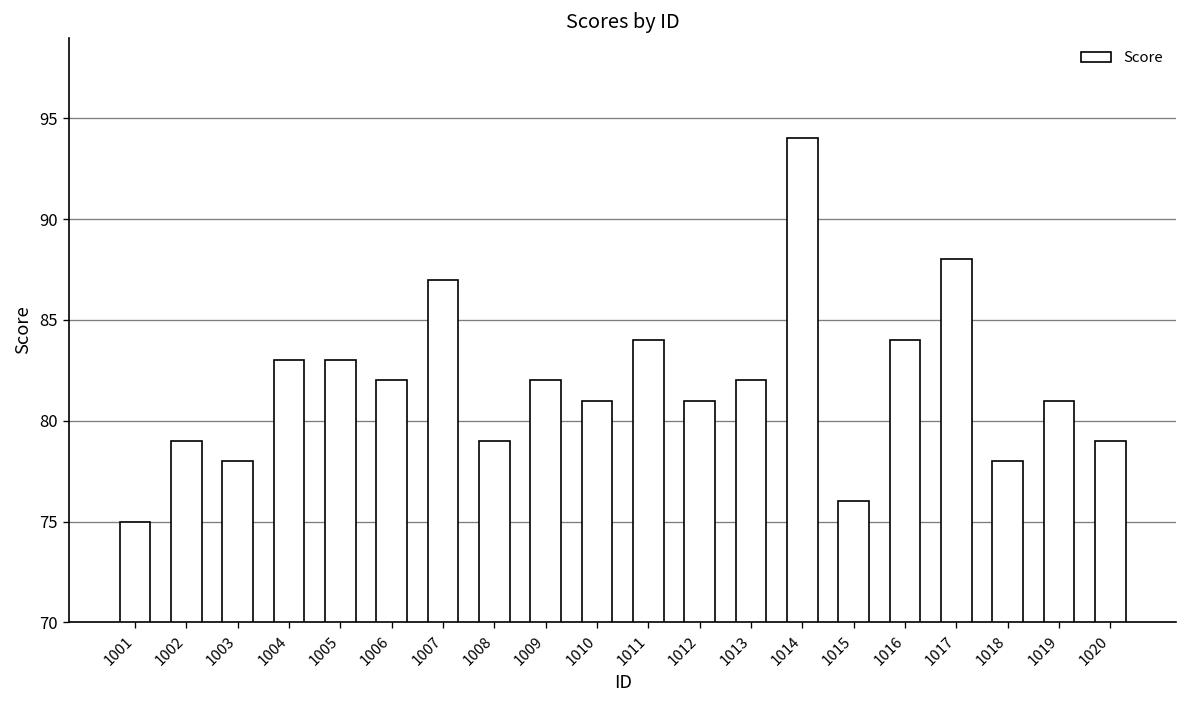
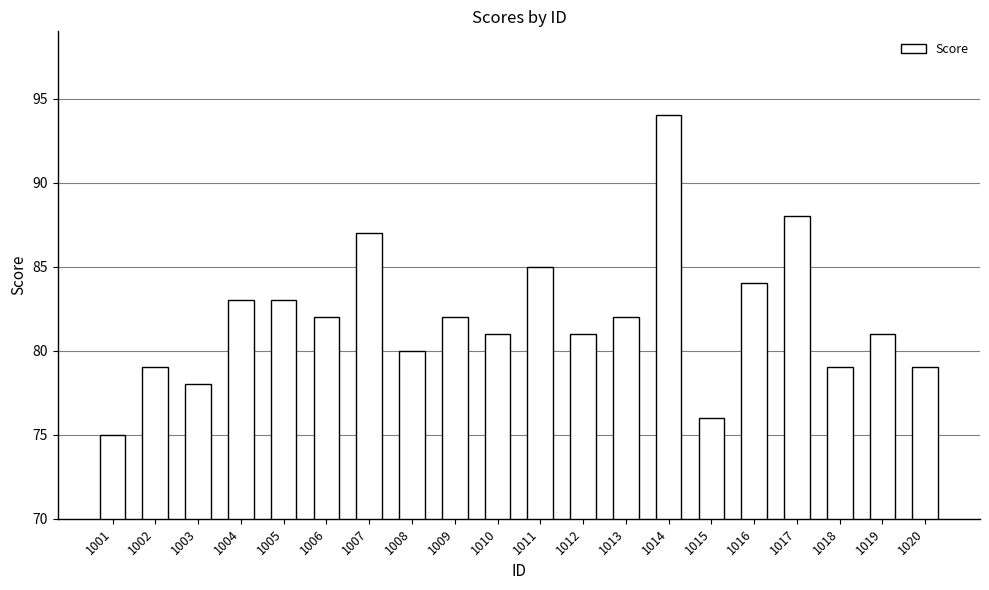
  {
    "1001": 75,
    "1002": 79,
    "1003": 78,
    "1004": 83,
    "1005": 83,
    "1006": 82,
    "1007": 87,
-   "1008": 79,
+   "1008": 80,
    "1009": 82,
    "1010": 81,
-   "1011": 84,
+   "1011": 85,
    "1012": 81,
    "1013": 82,
    "1014": 94,
    "1015": 76,
    "1016": 84,
    "1017": 88,
-   "1018": 78,
+   "1018": 79,
    "1019": 81,
    "1020": 79
  }
